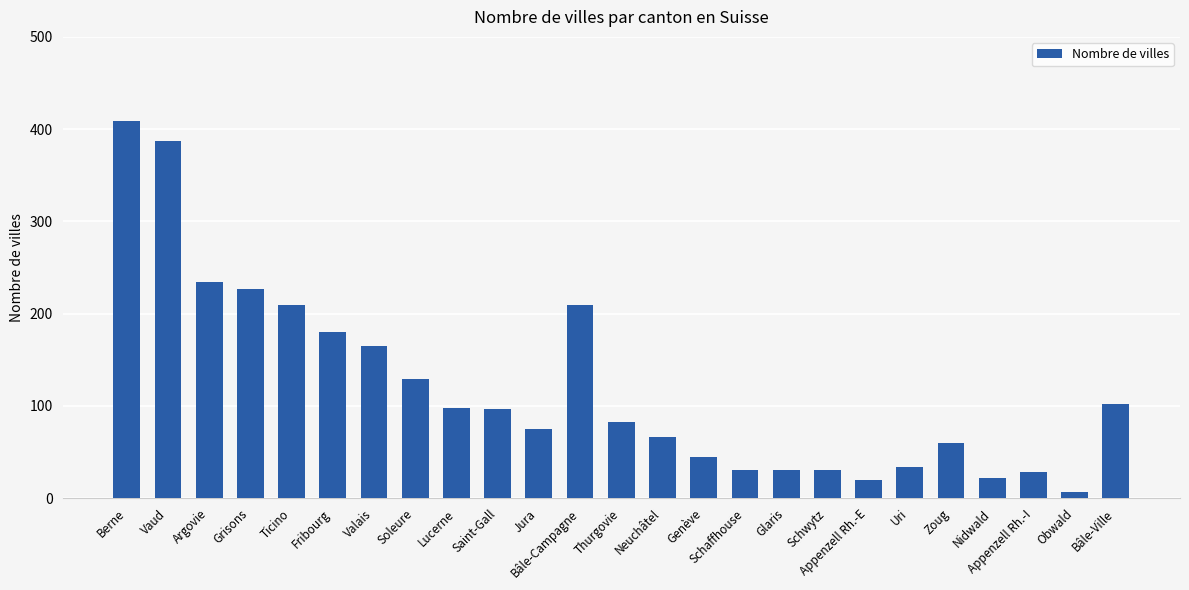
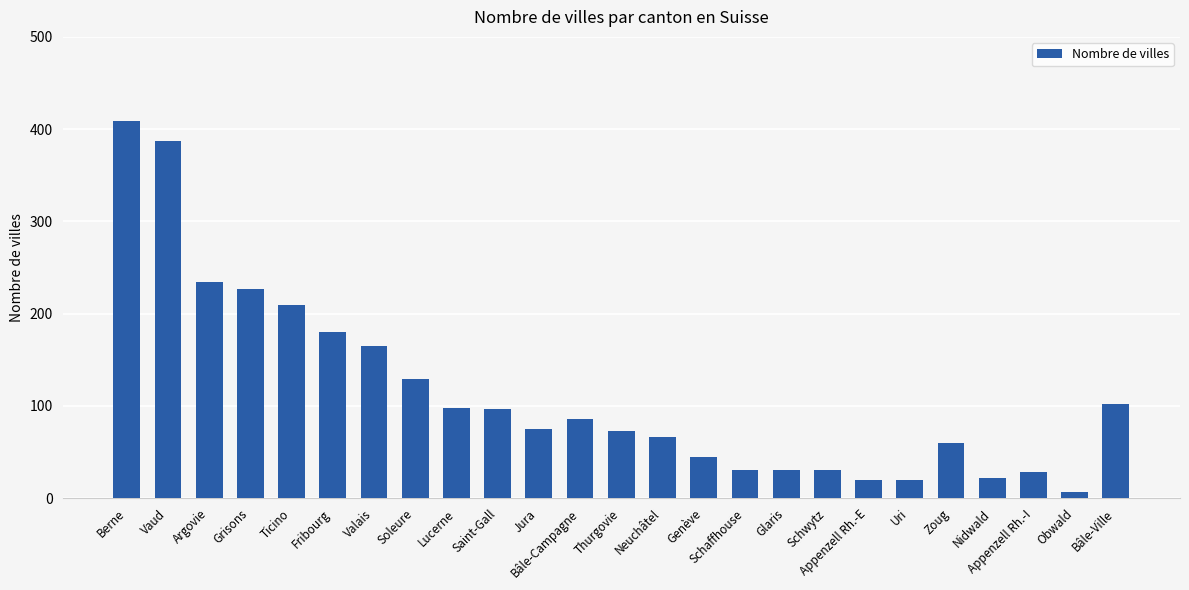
  {
    "Berne": 410,
    "Vaud": 390,
    "Argovie": 230,
    "Grisons": 230,
    "Ticino": 210,
    "Fribourg": 180,
    "Valais": 170,
    "Soleure": 130,
    "Lucerne": 100,
    "Saint-Gall": 100,
    "Jura": 80,
-   "Bâle-Campagne": 210,
-   "Thurgovie": 80,
+   "Bâle-Campagne": 90,
+   "Thurgovie": 70,
    "Neuchâtel": 70,
    "Genève": 50,
    "Schaffhouse": 30,
    "Glaris": 30,
    "Schwytz": 30,
    "Appenzell Rh.-E": 20,
-   "Uri": 30,
+   "Uri": 20,
    "Zoug": 60,
    "Nidwald": 20,
    "Appenzell Rh.-I": 30,
    "Obwald": 10,
    "Bâle-Ville": 100
  }
